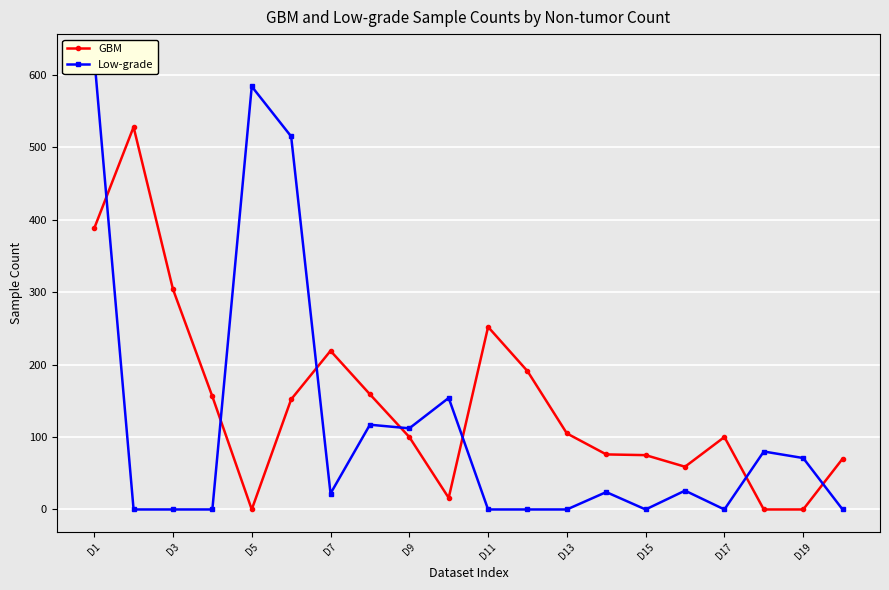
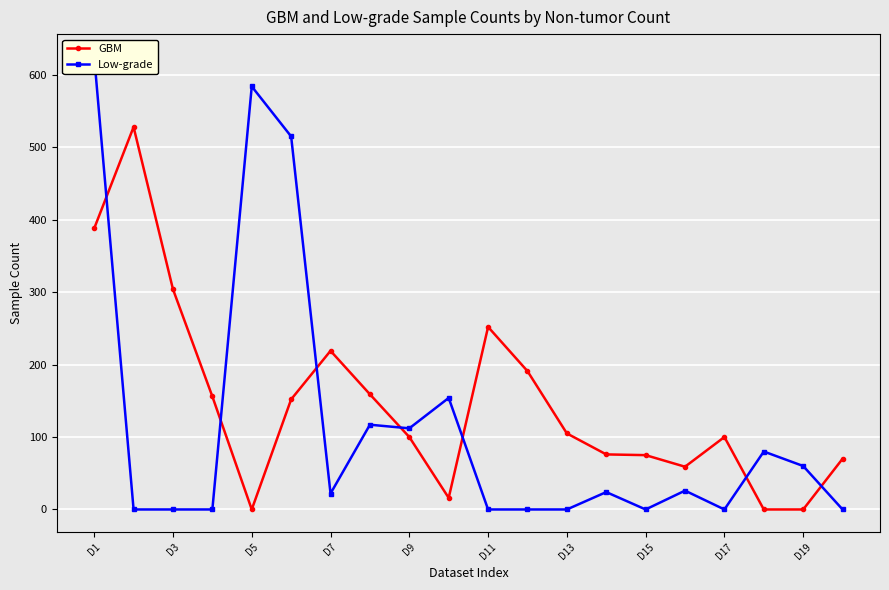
  {
    "GBM": {
      "D1": 390,
      "D3": 300,
      "D5": 0,
      "D7": 220,
      "D9": 100,
      "D11": 250,
      "D13": 110,
      "D15": 80,
      "D17": 100,
      "D19": 0
    },
    "Low-grade": {
      "D3": 0,
      "D5": 580,
      "D7": 20,
      "D9": 110,
      "D11": 0,
      "D13": 0,
      "D15": 0,
      "D17": 0,
-     "D19": 70
+     "D19": 60
    }
  }
